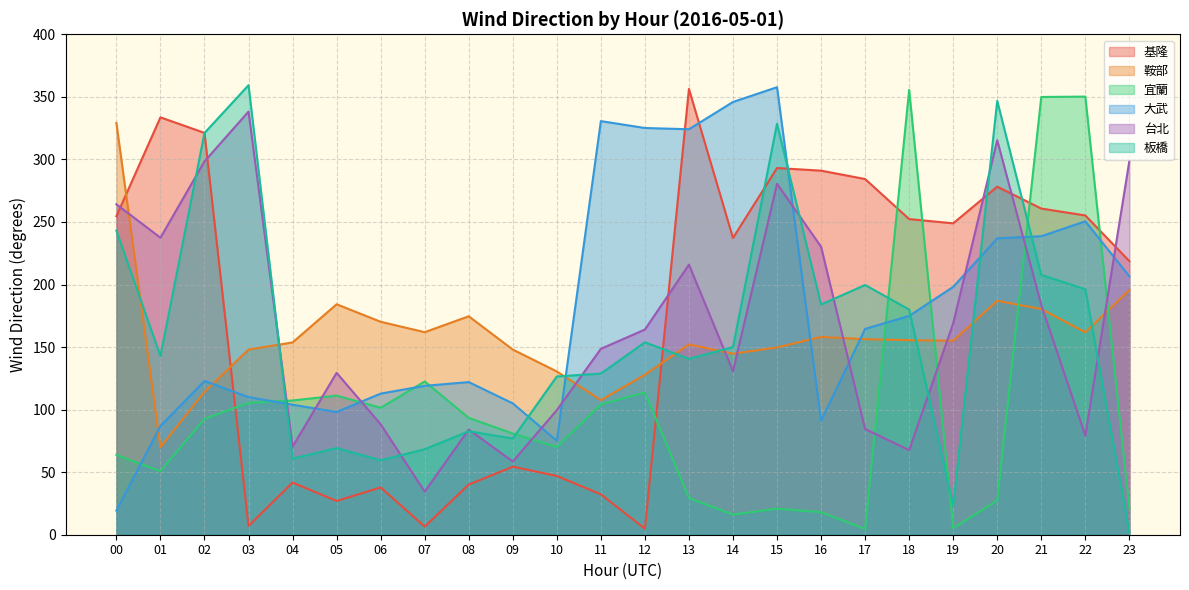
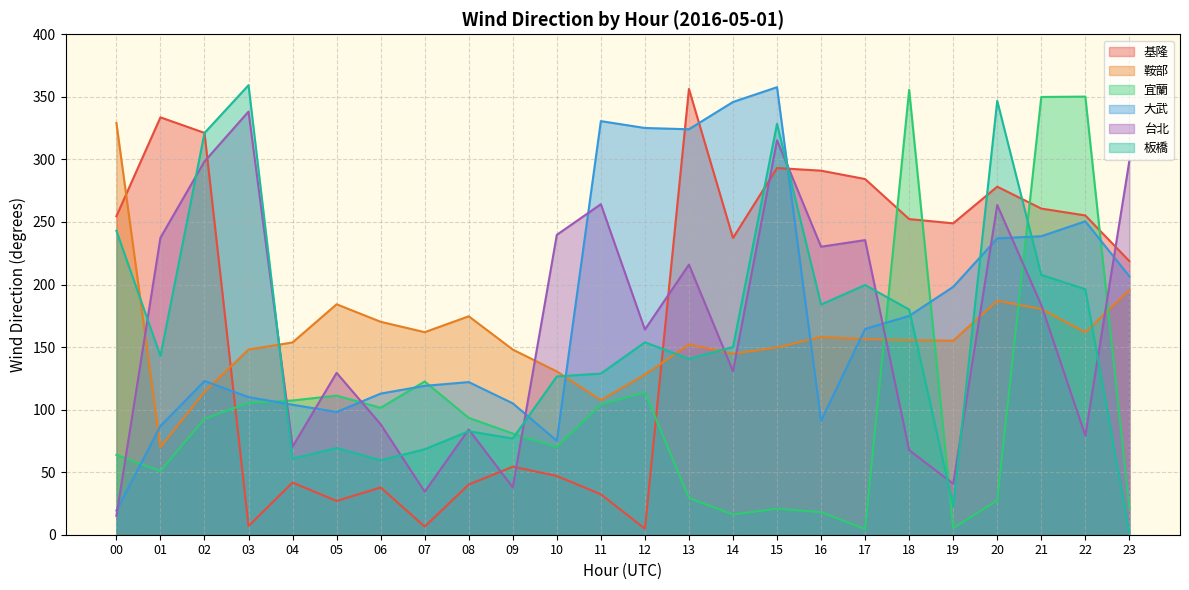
  {
    "台北": {
-     "00": 264,
+     "00": 15,
      "01": 237,
      "02": 298,
      "03": 338,
      "04": 70,
      "05": 129,
      "06": 88,
      "07": 34,
-     "09": 59,
-     "10": 100,
-     "11": 149,
+     "09": 38,
+     "10": 240,
+     "11": 264,
      "12": 164,
      "13": 216,
      "14": 131,
-     "15": 281,
+     "15": 315,
      "16": 230,
-     "17": 85,
+     "17": 236,
      "18": 68,
-     "19": 169,
-     "20": 315,
+     "19": 41,
+     "20": 264,
      "21": 184,
      "22": 79,
      "23": 299
    }
  }
